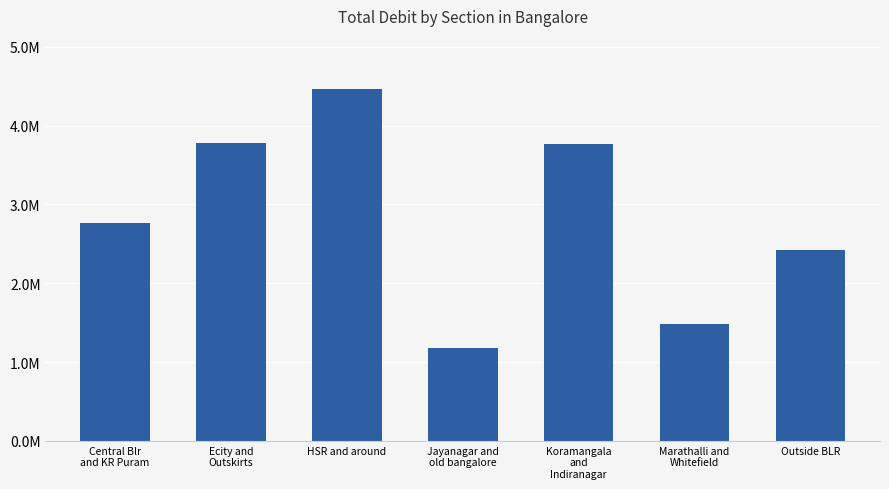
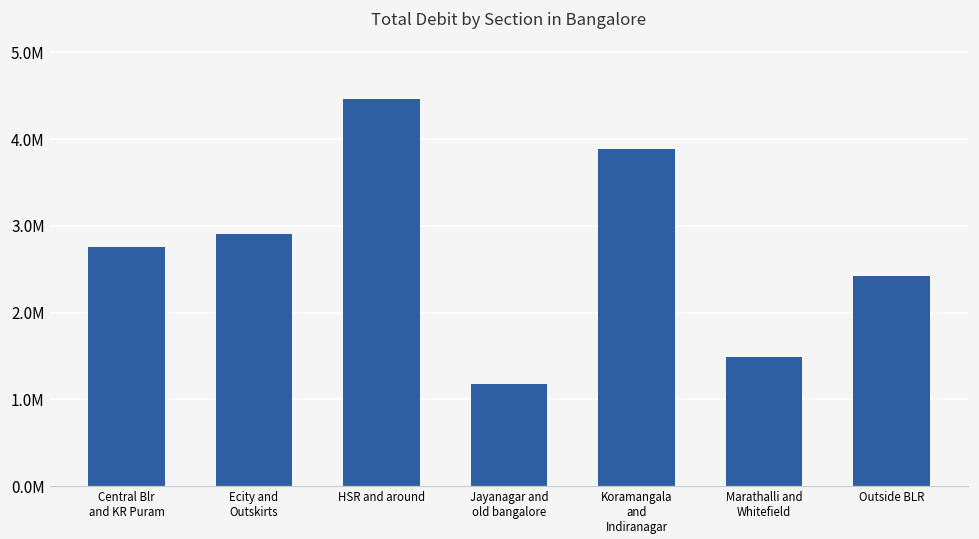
  {
    "Central Blr and KR Puram": 2800000,
-   "Ecity and Outskirts": 3800000,
+   "Ecity and Outskirts": 2900000,
    "HSR and around": 4500000,
    "Jayanagar and old bangalore": 1200000,
-   "Koramangala and Indiranagar": 3800000,
+   "Koramangala and Indiranagar": 3900000,
    "Marathalli and Whitefield": 1500000,
    "Outside BLR": 2400000
  }
